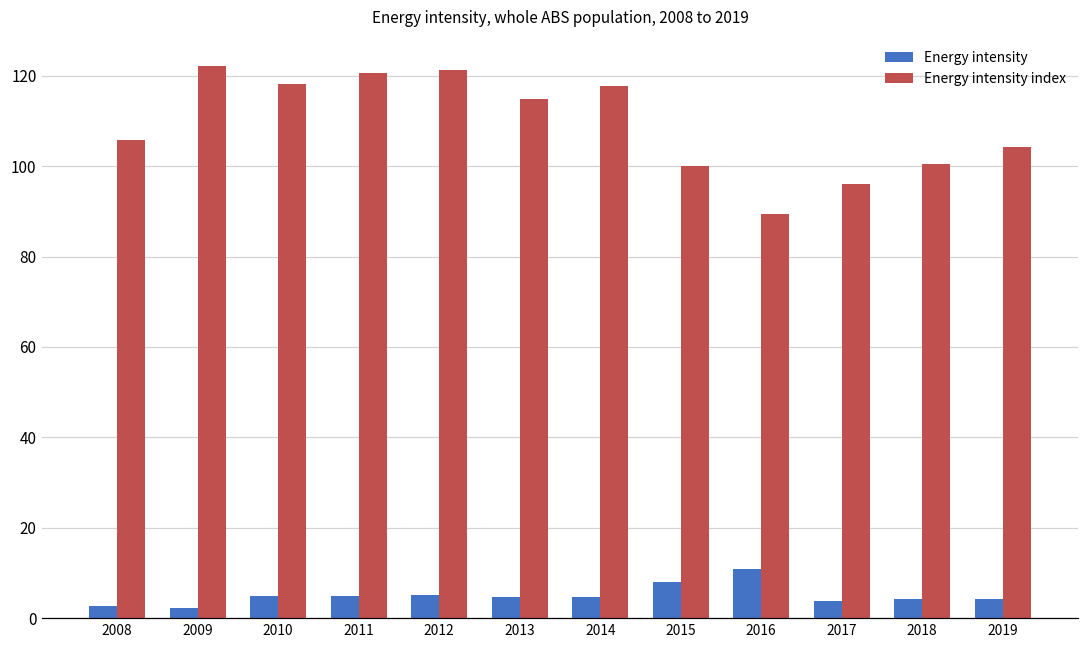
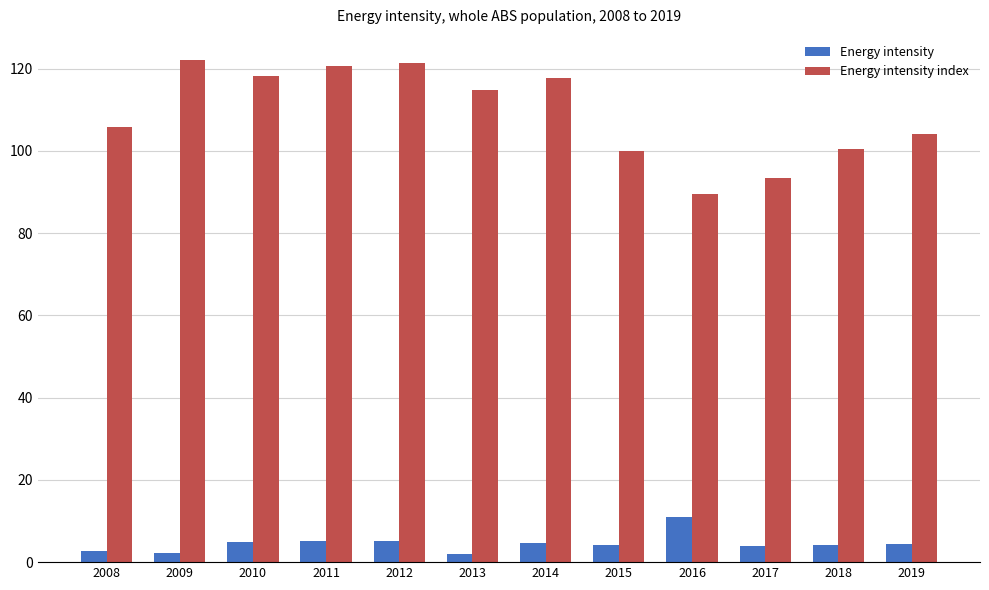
  {
    "Energy intensity": {
      "2008": 3,
      "2009": 2,
      "2010": 5,
      "2011": 5,
      "2012": 5,
-     "2013": 5,
+     "2013": 2,
      "2014": 5,
-     "2015": 8,
+     "2015": 4,
      "2016": 11,
      "2017": 4,
      "2018": 4,
      "2019": 4
    },
    "Energy intensity index": {
      "2008": 106,
      "2009": 122,
      "2010": 118,
      "2011": 121,
      "2012": 121,
      "2013": 115,
      "2014": 118,
      "2015": 100,
      "2016": 89,
-     "2017": 96,
+     "2017": 93,
      "2018": 100,
      "2019": 104
    }
  }
